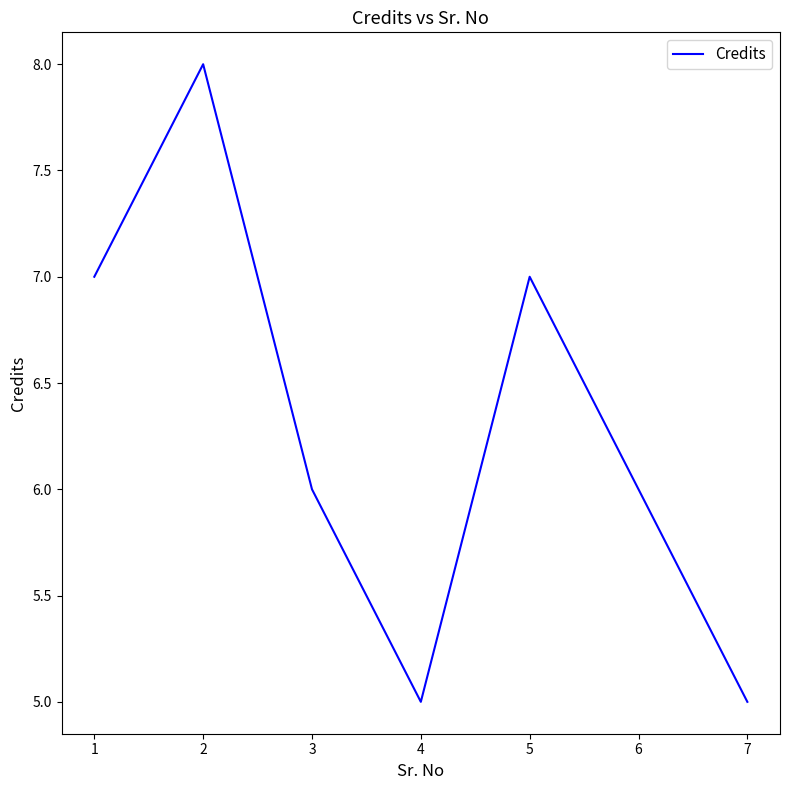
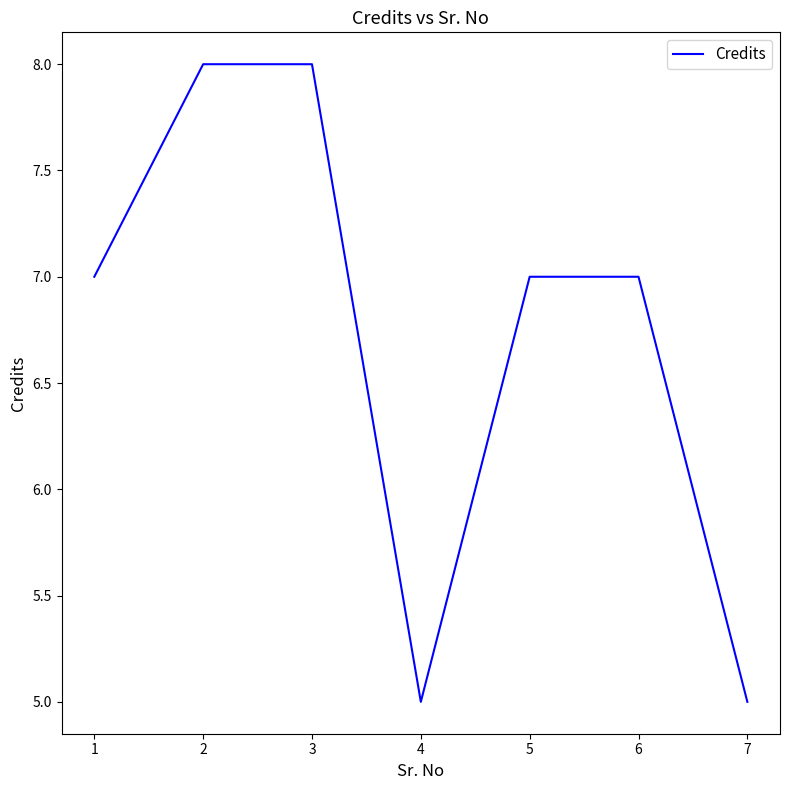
  {
    "1": 7,
    "2": 8,
-   "3": 6,
+   "3": 8,
    "4": 5,
    "5": 7,
-   "6": 6,
+   "6": 7,
    "7": 5
  }
